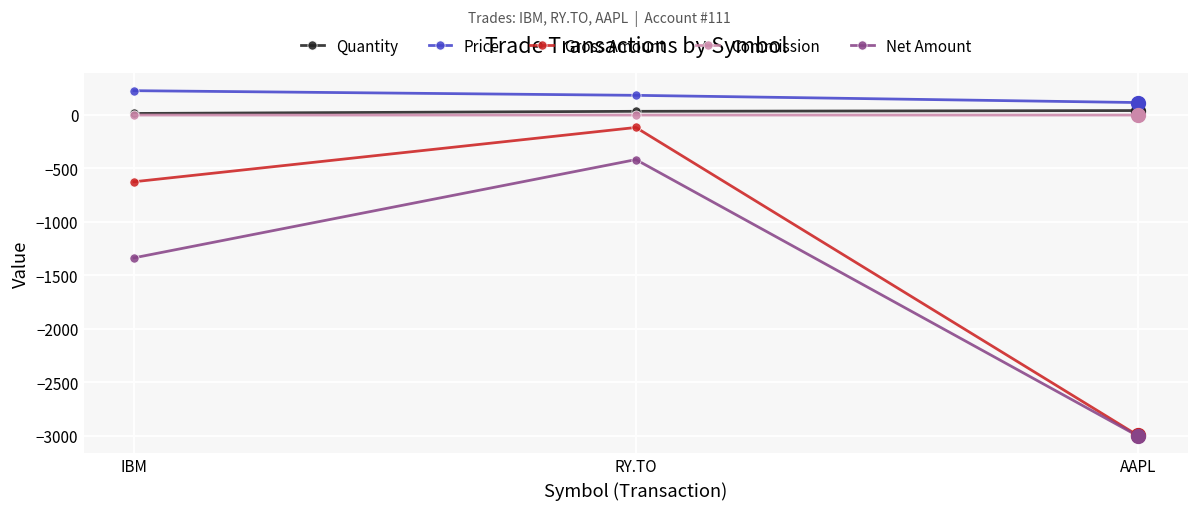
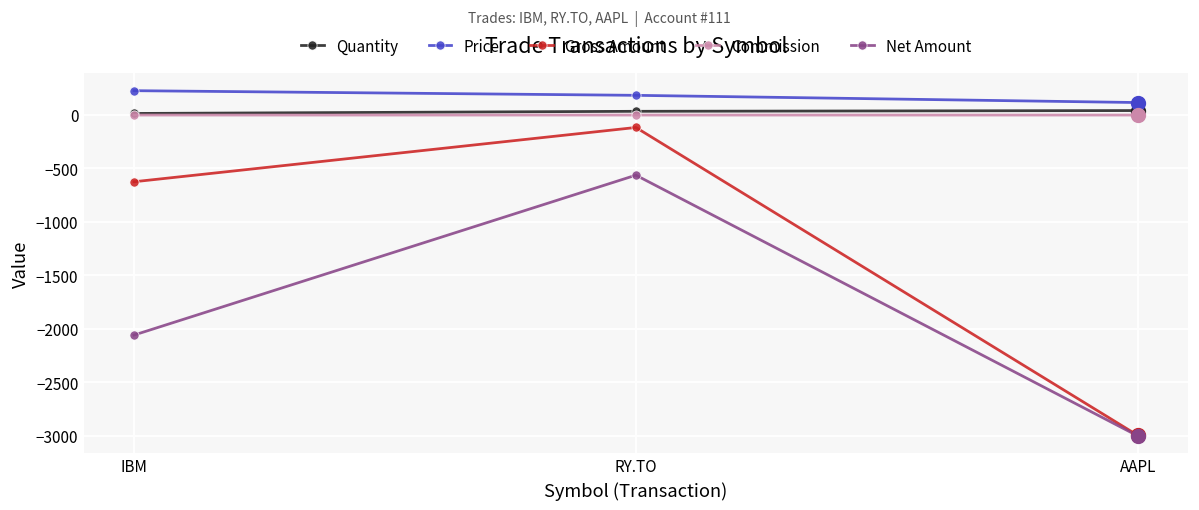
  {
    "Net Amount": {
-     "IBM": -1300,
-     "RY.TO": -400
+     "IBM": -2100,
+     "RY.TO": -600
    }
  }
